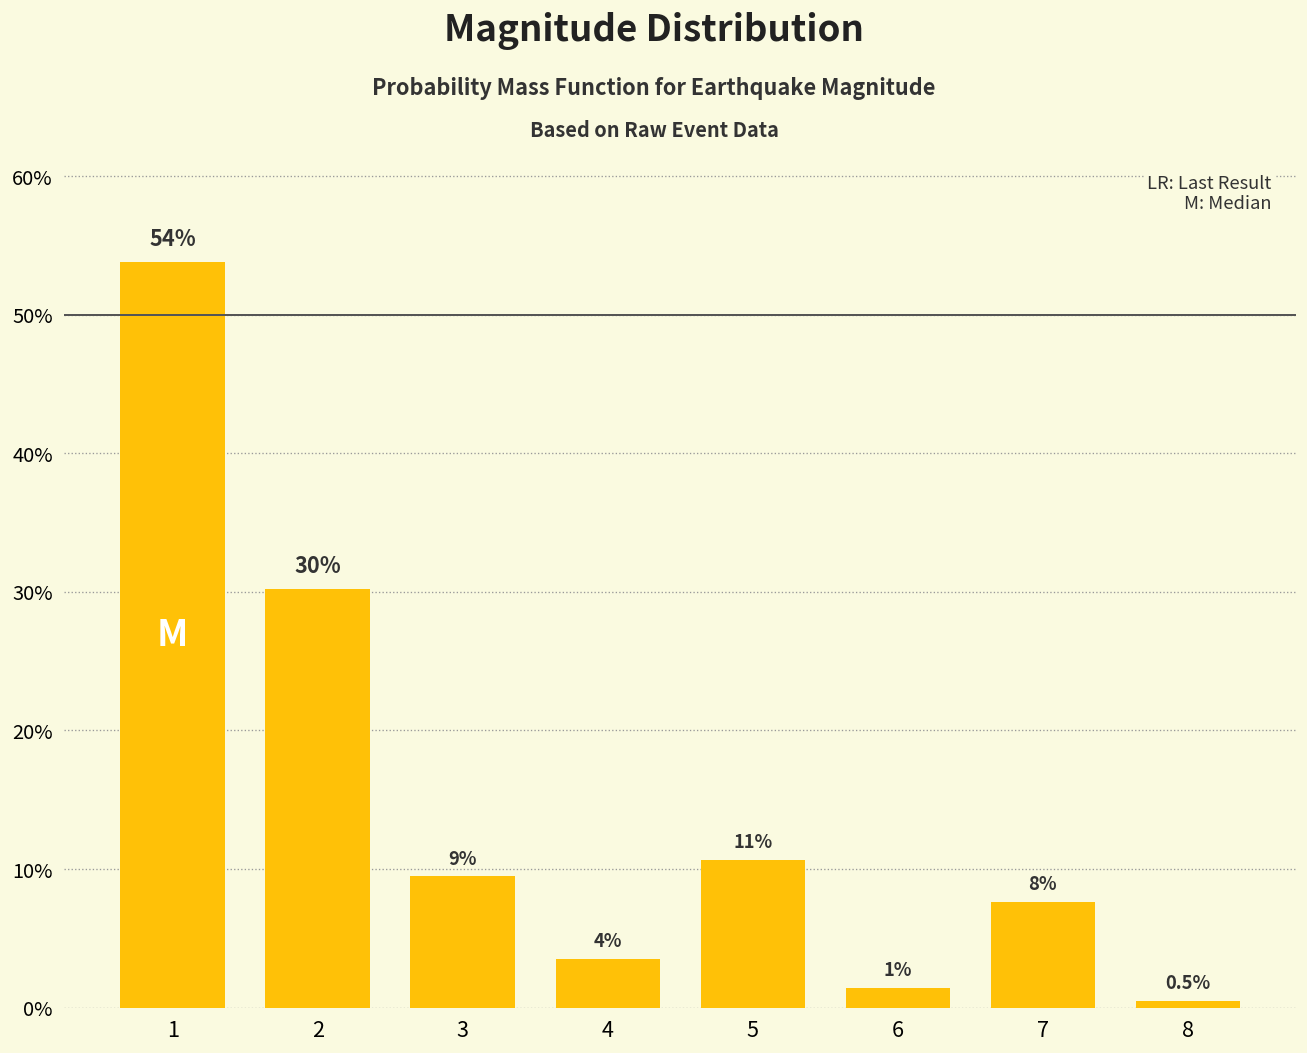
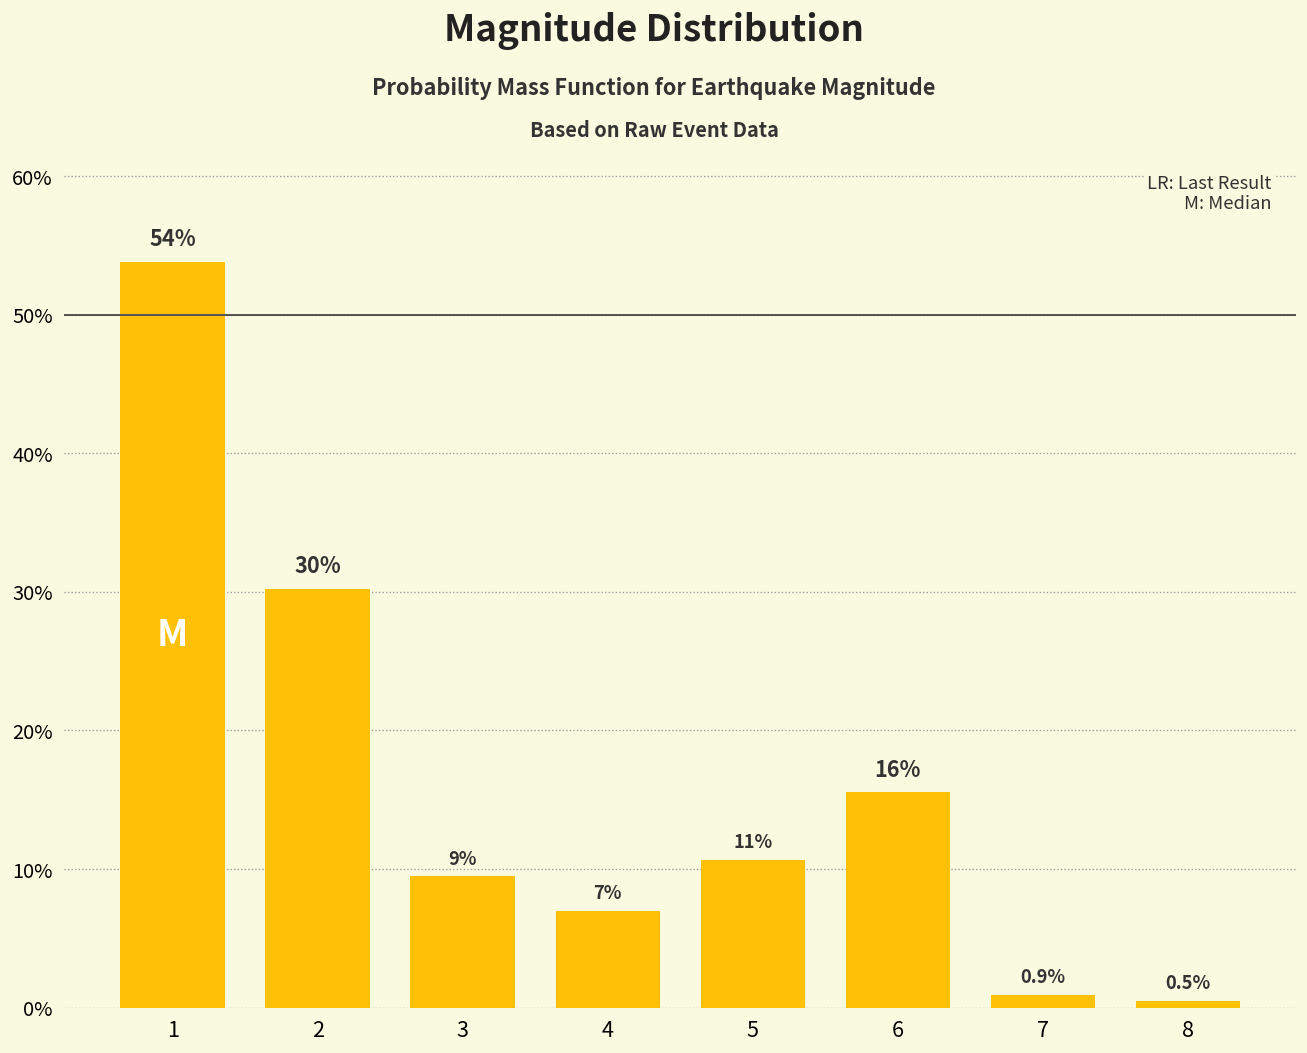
  {
    "1": "54%",
    "2": "30%",
    "3": "9%",
-   "4": "4%",
+   "4": "7%",
    "5": "11%",
-   "6": "1%",
-   "7": "8%",
+   "6": "16%",
+   "7": "0.9%",
    "8": "0.5%"
  }
